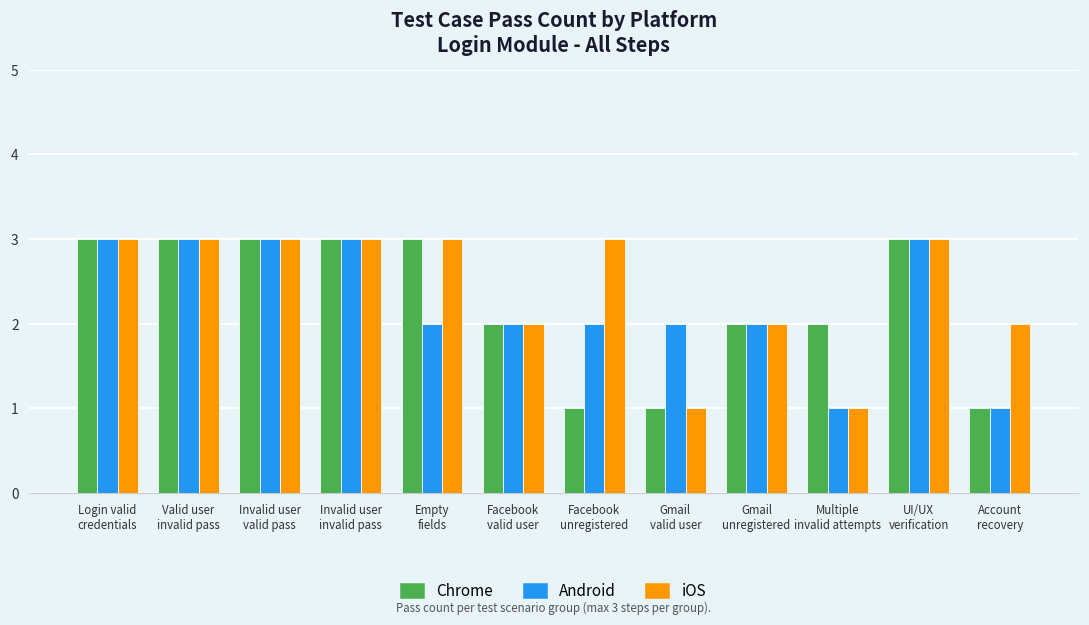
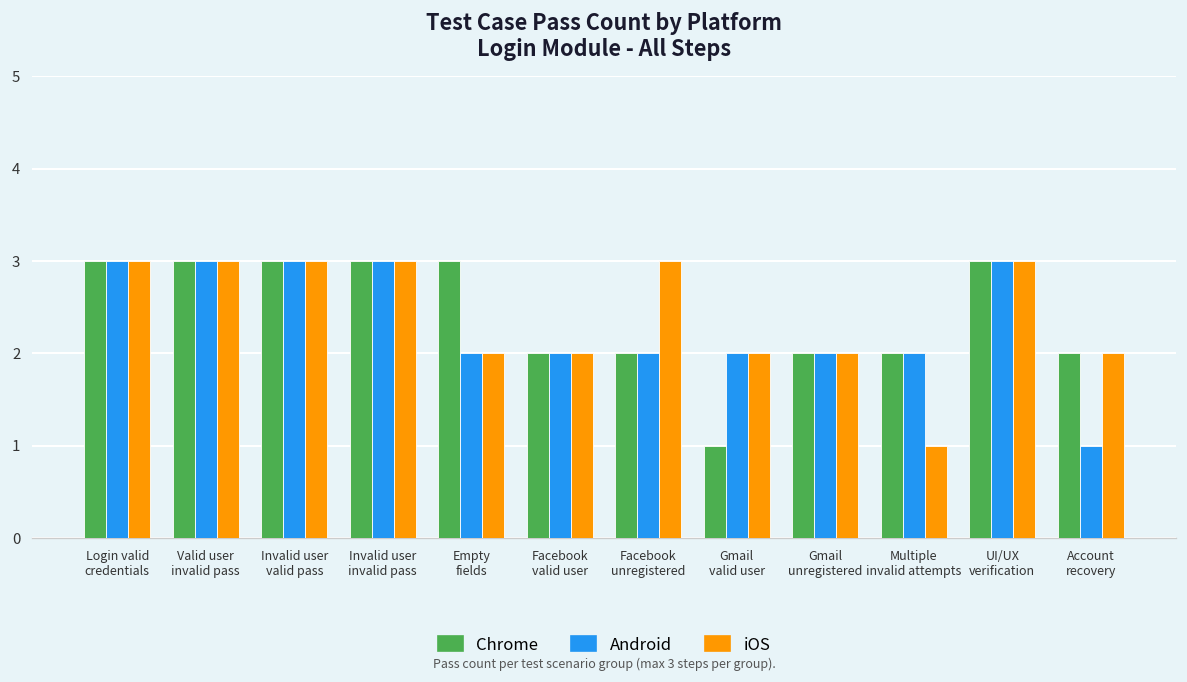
  {
    "Chrome": {
      "Login valid credentials": 3,
      "Valid user invalid pass": 3,
      "Invalid user valid pass": 3,
      "Invalid user invalid pass": 3,
      "Empty fields": 3,
      "Facebook valid user": 2,
-     "Facebook unregistered": 1,
+     "Facebook unregistered": 2,
      "Gmail valid user": 1,
      "Gmail unregistered": 2,
      "Multiple invalid attempts": 2,
      "UI/UX verification": 3,
-     "Account recovery": 1
+     "Account recovery": 2
    },
    "Android": {
      "Login valid credentials": 3,
      "Valid user invalid pass": 3,
      "Invalid user valid pass": 3,
      "Invalid user invalid pass": 3,
      "Empty fields": 2,
      "Facebook valid user": 2,
      "Facebook unregistered": 2,
      "Gmail valid user": 2,
      "Gmail unregistered": 2,
-     "Multiple invalid attempts": 1,
+     "Multiple invalid attempts": 2,
      "UI/UX verification": 3,
      "Account recovery": 1
    },
    "iOS": {
      "Login valid credentials": 3,
      "Valid user invalid pass": 3,
      "Invalid user valid pass": 3,
      "Invalid user invalid pass": 3,
-     "Empty fields": 3,
+     "Empty fields": 2,
      "Facebook valid user": 2,
      "Facebook unregistered": 3,
-     "Gmail valid user": 1,
+     "Gmail valid user": 2,
      "Gmail unregistered": 2,
      "Multiple invalid attempts": 1,
      "UI/UX verification": 3,
      "Account recovery": 2
    }
  }
